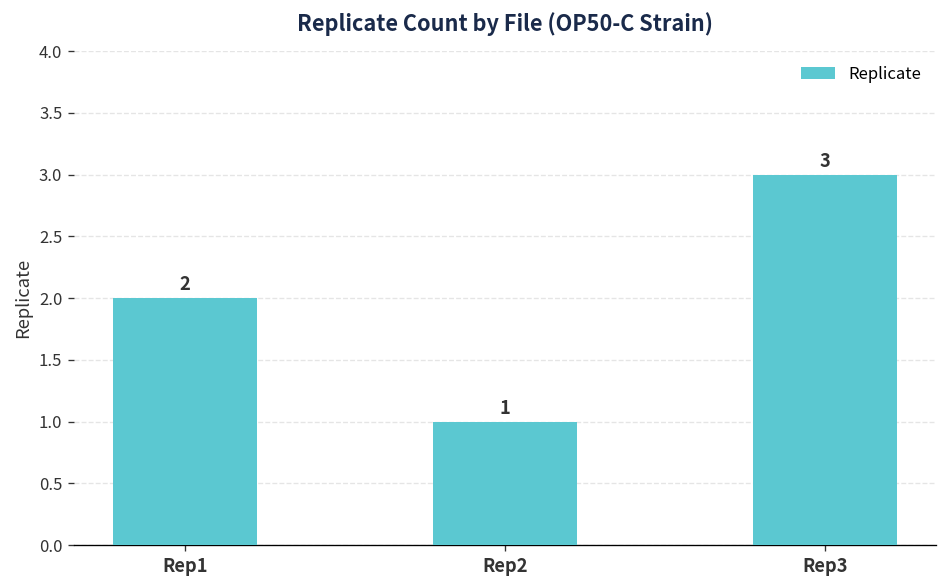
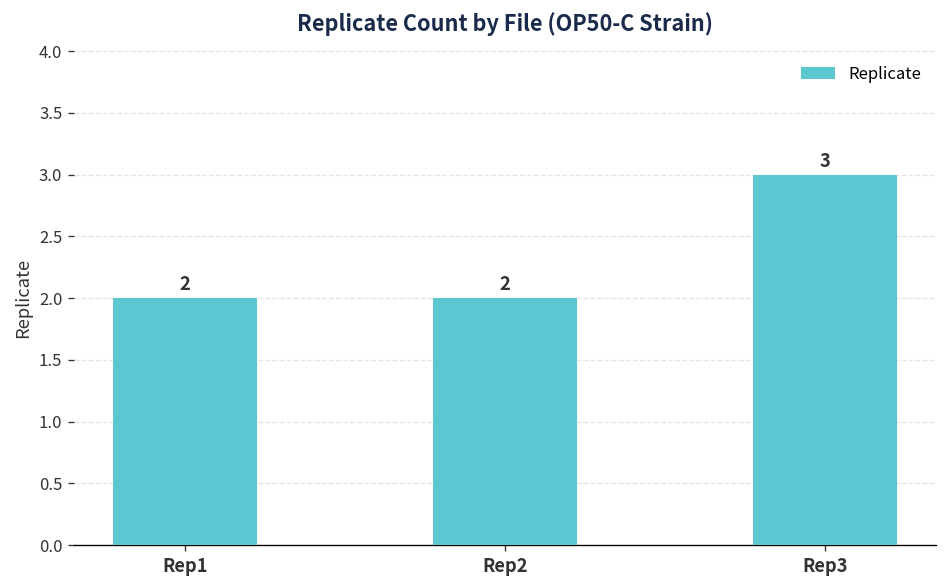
  {
    "Rep1": 2,
-   "Rep2": 1,
+   "Rep2": 2,
    "Rep3": 3
  }
